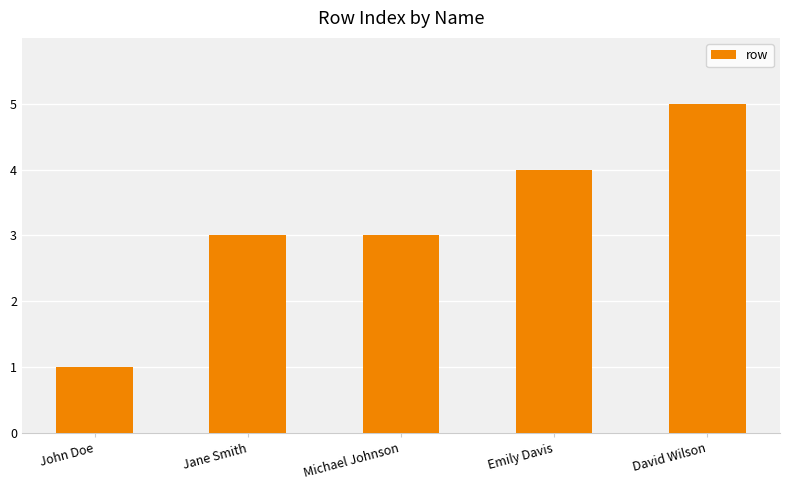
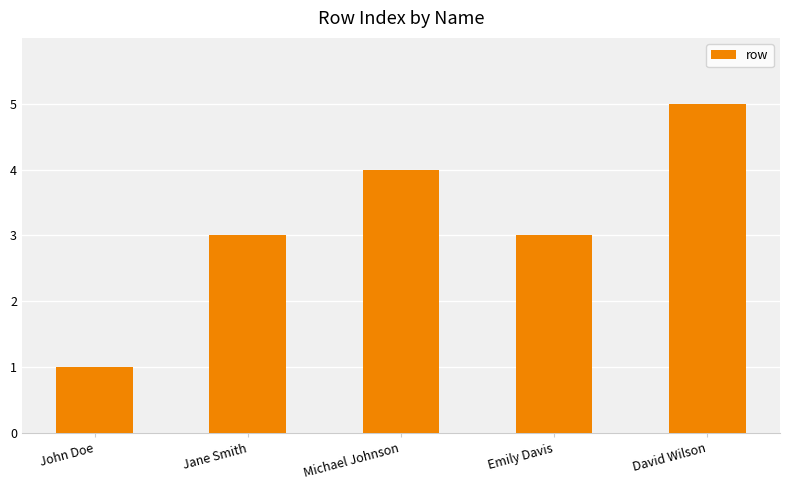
  {
    "John Doe": 1,
    "Jane Smith": 3,
-   "Michael Johnson": 3,
-   "Emily Davis": 4,
+   "Michael Johnson": 4,
+   "Emily Davis": 3,
    "David Wilson": 5
  }
